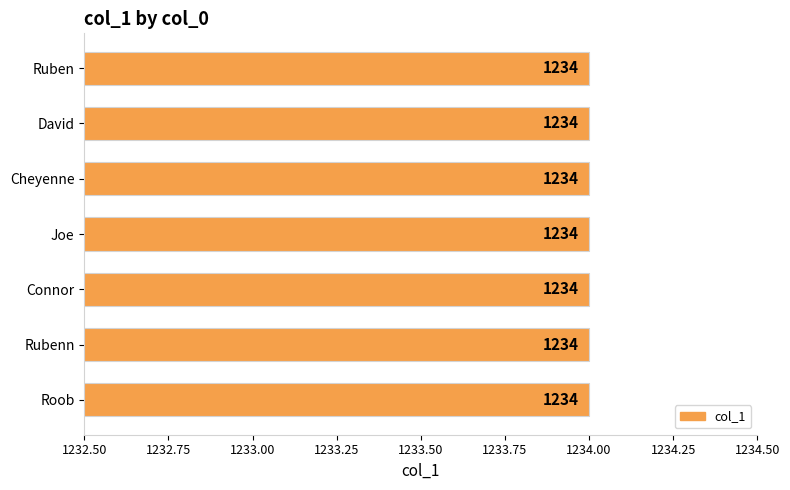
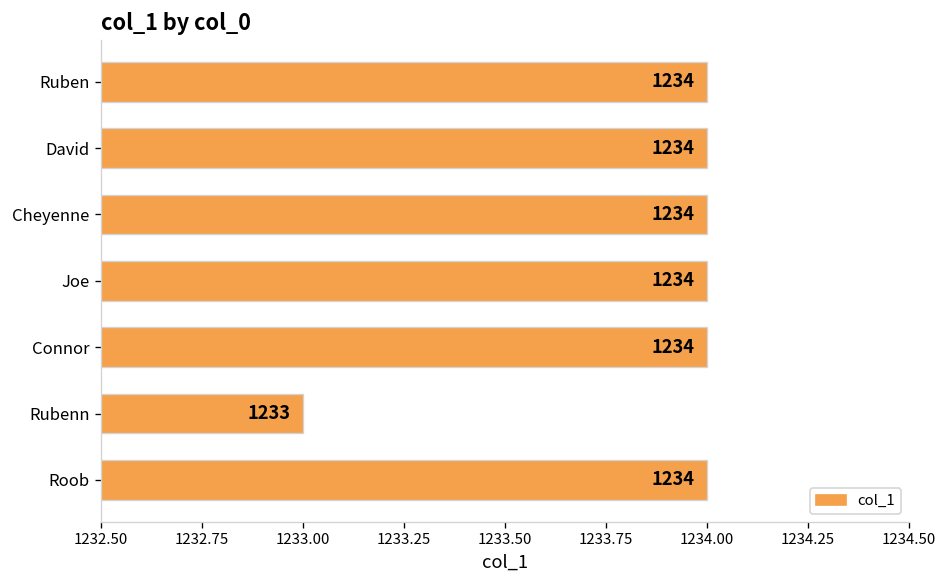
  {
    "Ruben": 1234,
    "David": 1234,
    "Cheyenne": 1234,
    "Joe": 1234,
    "Connor": 1234,
-   "Rubenn": 1234,
+   "Rubenn": 1233,
    "Roob": 1234
  }
